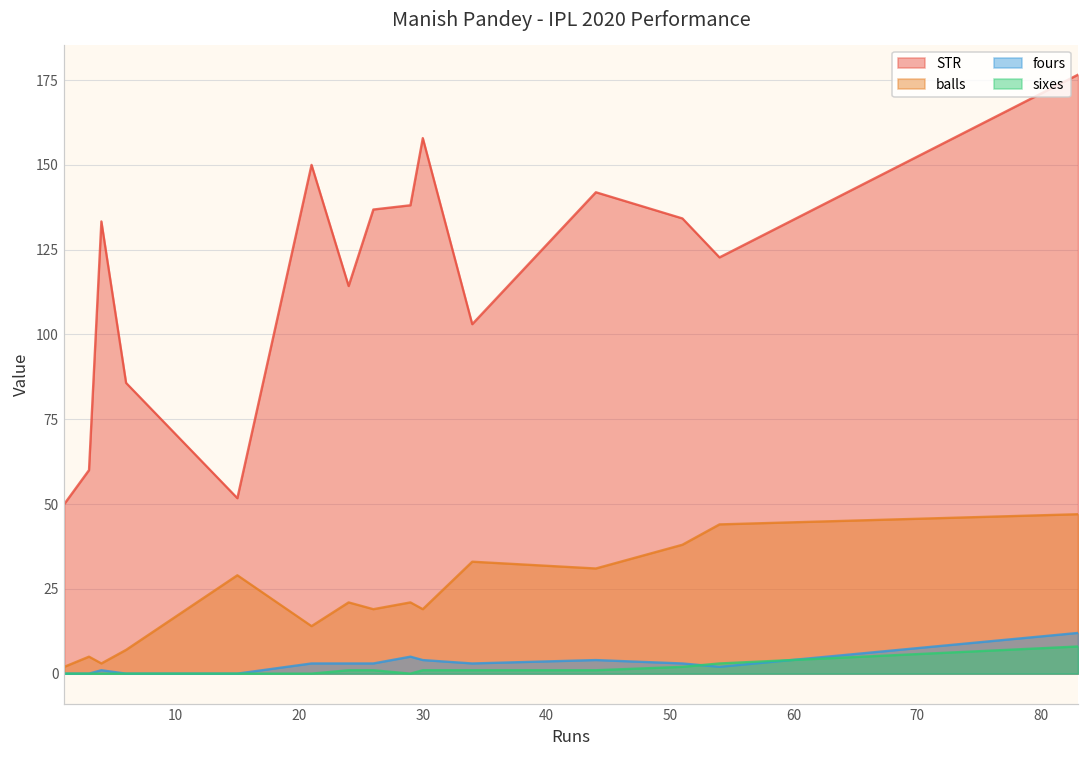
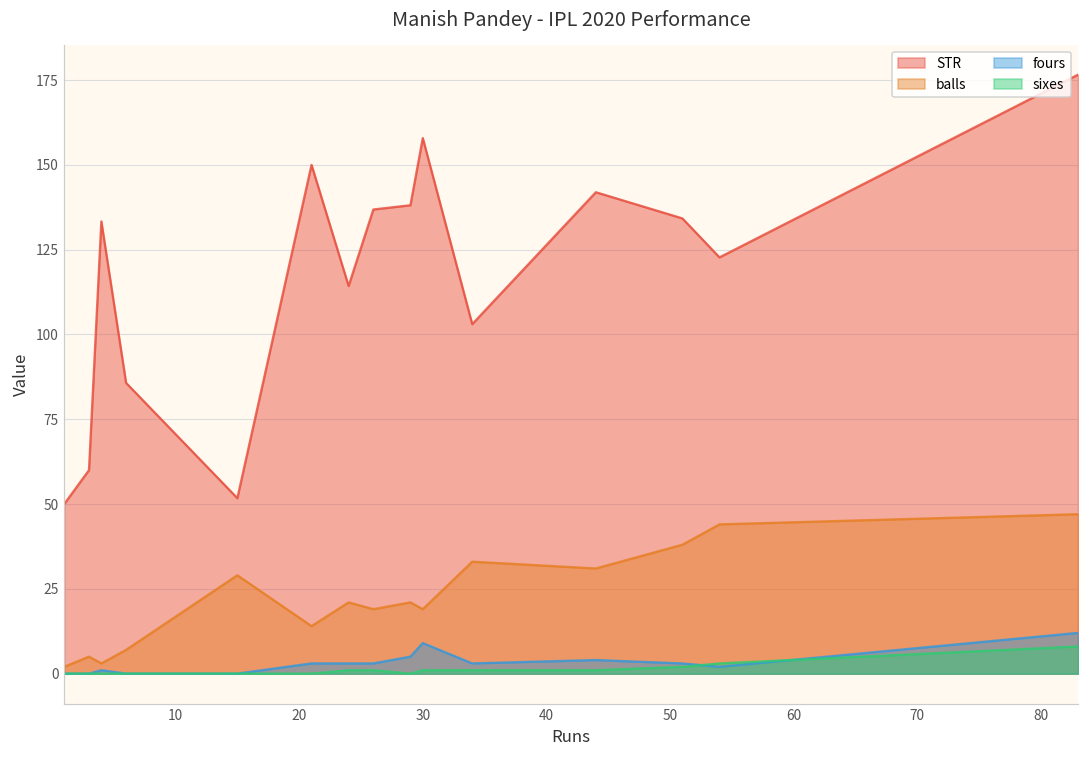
  {
    "fours": {
-     "30": 4
+     "30": 9
    },
    "sixes": {
      "30": 1
    }
  }
